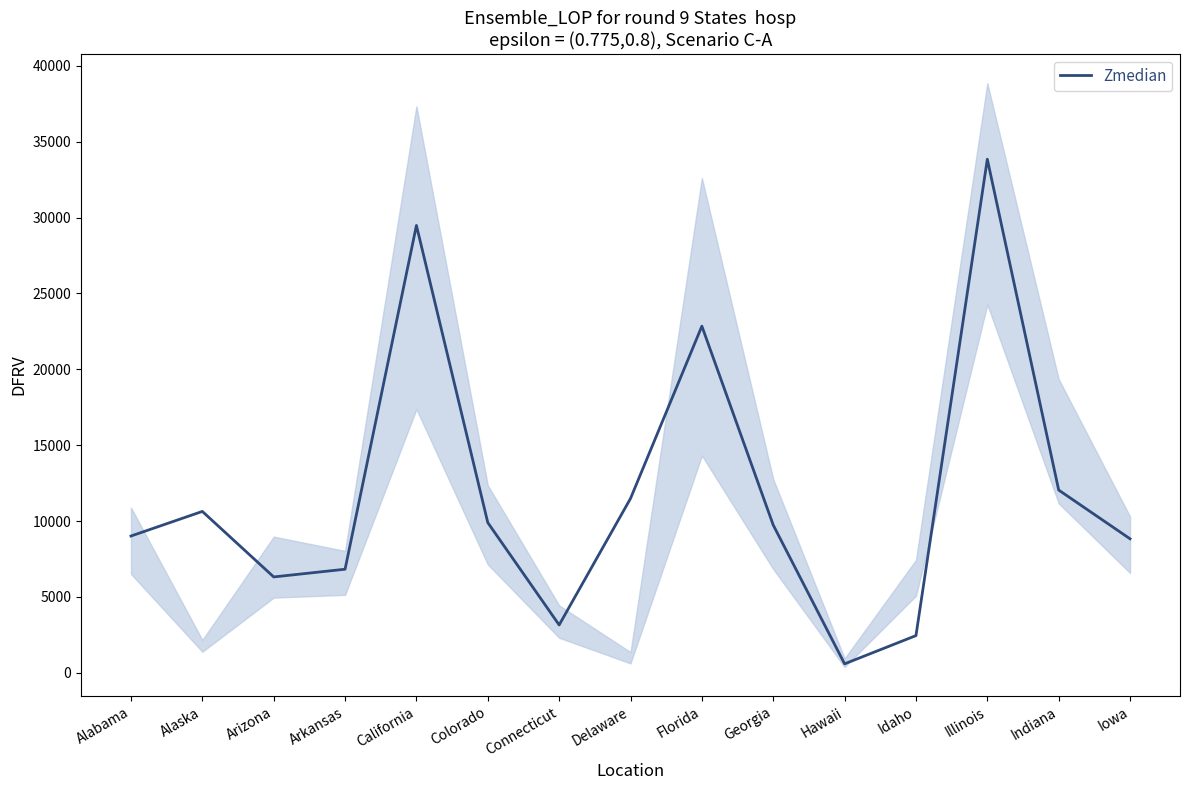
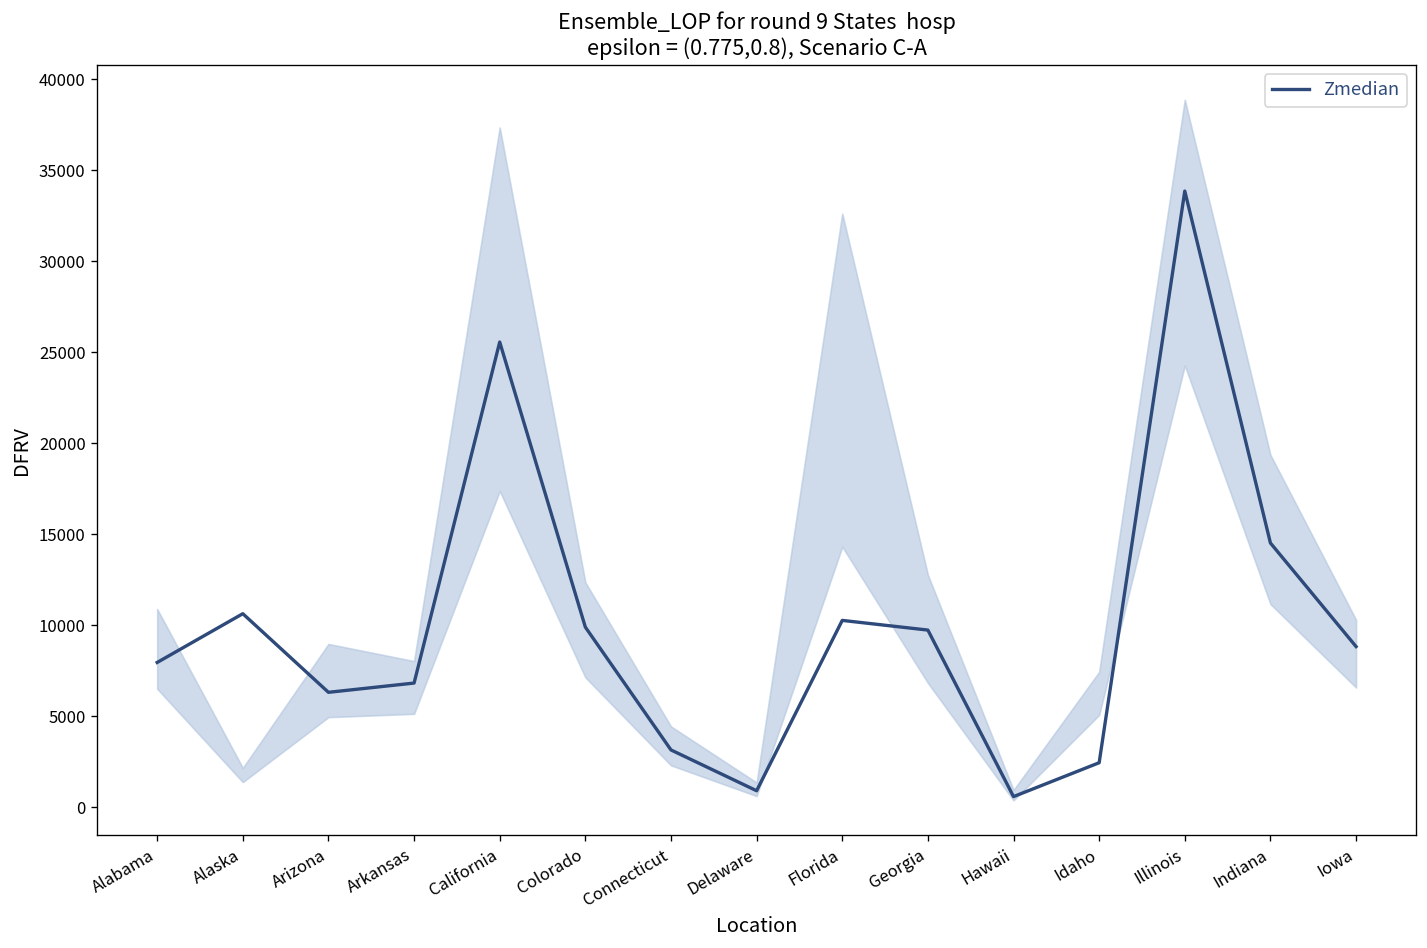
  {
    "Zmedian": {
-     "Alabama": 9000,
+     "Alabama": 8000,
      "Alaska": 10600,
      "Arizona": 6300,
      "Arkansas": 6800,
-     "California": 29500,
+     "California": 25600,
      "Colorado": 9900,
      "Connecticut": 3200,
-     "Delaware": 11500,
-     "Florida": 22800,
+     "Delaware": 900,
+     "Florida": 10300,
      "Georgia": 9700,
      "Hawaii": 600,
      "Idaho": 2500,
      "Illinois": 33900,
-     "Indiana": 12000,
+     "Indiana": 14500,
      "Iowa": 8800
    }
  }
